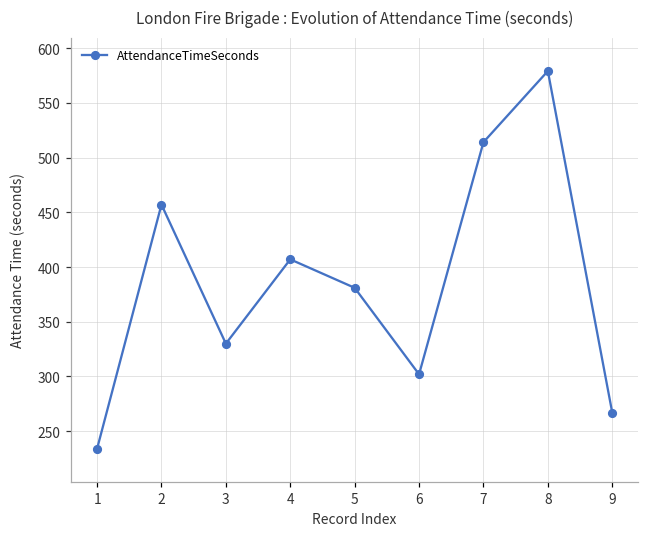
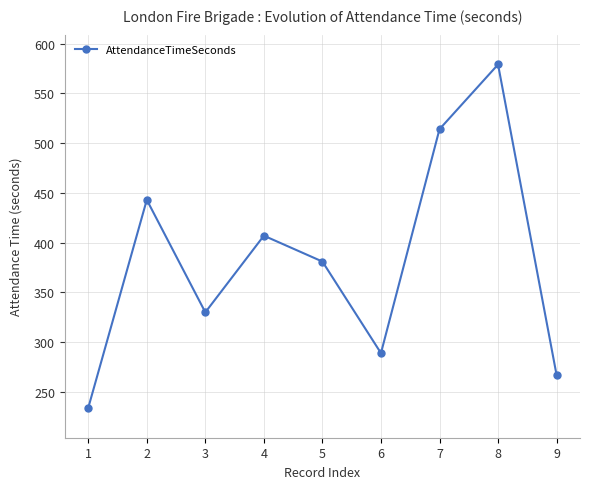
  {
    "1": 230,
-   "2": 460,
+   "2": 440,
    "3": 330,
    "4": 410,
    "5": 380,
-   "6": 300,
+   "6": 290,
    "7": 510,
    "8": 580,
    "9": 270
  }
